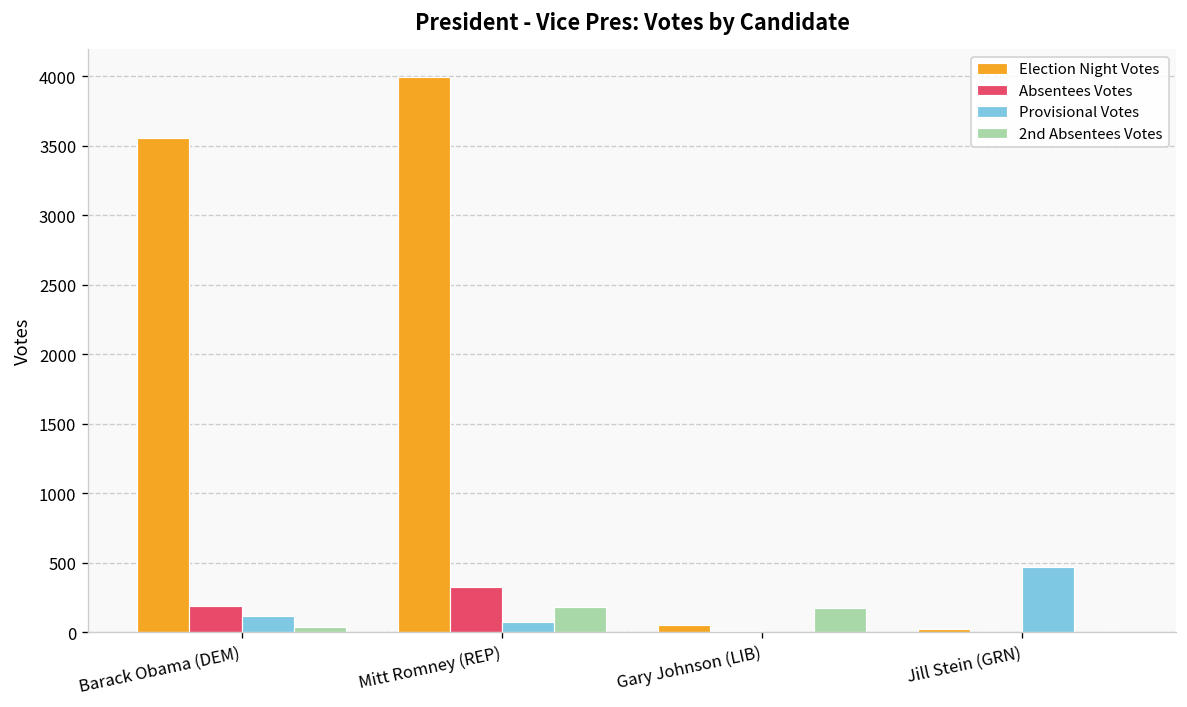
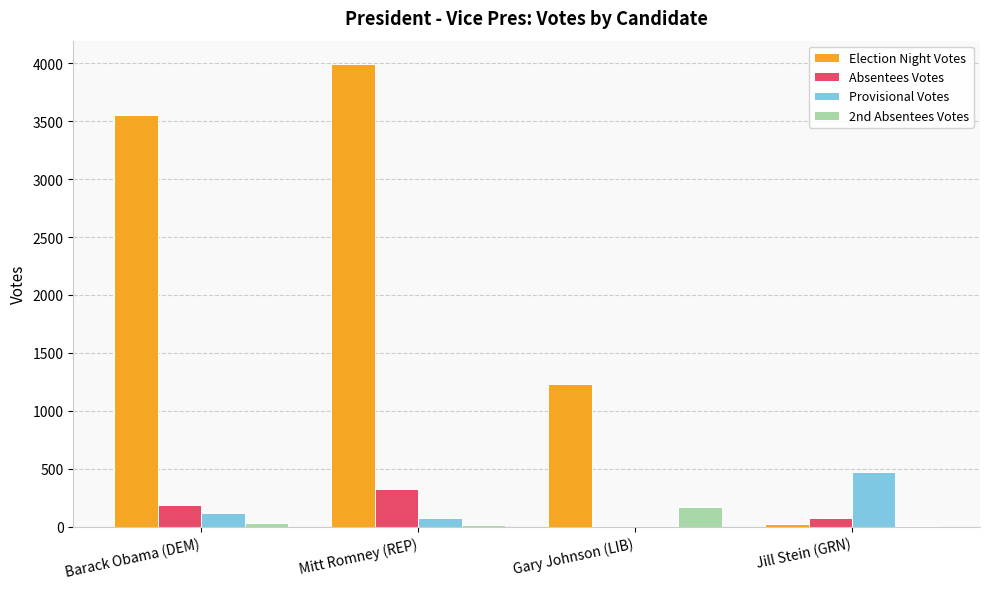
  {
    "Election Night Votes": {
      "Barack Obama (DEM)": 3550,
      "Mitt Romney (REP)": 4000,
-     "Gary Johnson (LIB)": 50,
+     "Gary Johnson (LIB)": 1230,
      "Jill Stein (GRN)": 20
    },
    "Absentees Votes": {
      "Barack Obama (DEM)": 190,
      "Mitt Romney (REP)": 330,
-     "Jill Stein (GRN)": 0
+     "Jill Stein (GRN)": 80
    },
    "Provisional Votes": {
      "Barack Obama (DEM)": 120,
      "Mitt Romney (REP)": 70,
      "Jill Stein (GRN)": 470
    },
    "2nd Absentees Votes": {
      "Barack Obama (DEM)": 40,
-     "Mitt Romney (REP)": 180,
+     "Mitt Romney (REP)": 20,
      "Gary Johnson (LIB)": 170
    }
  }
